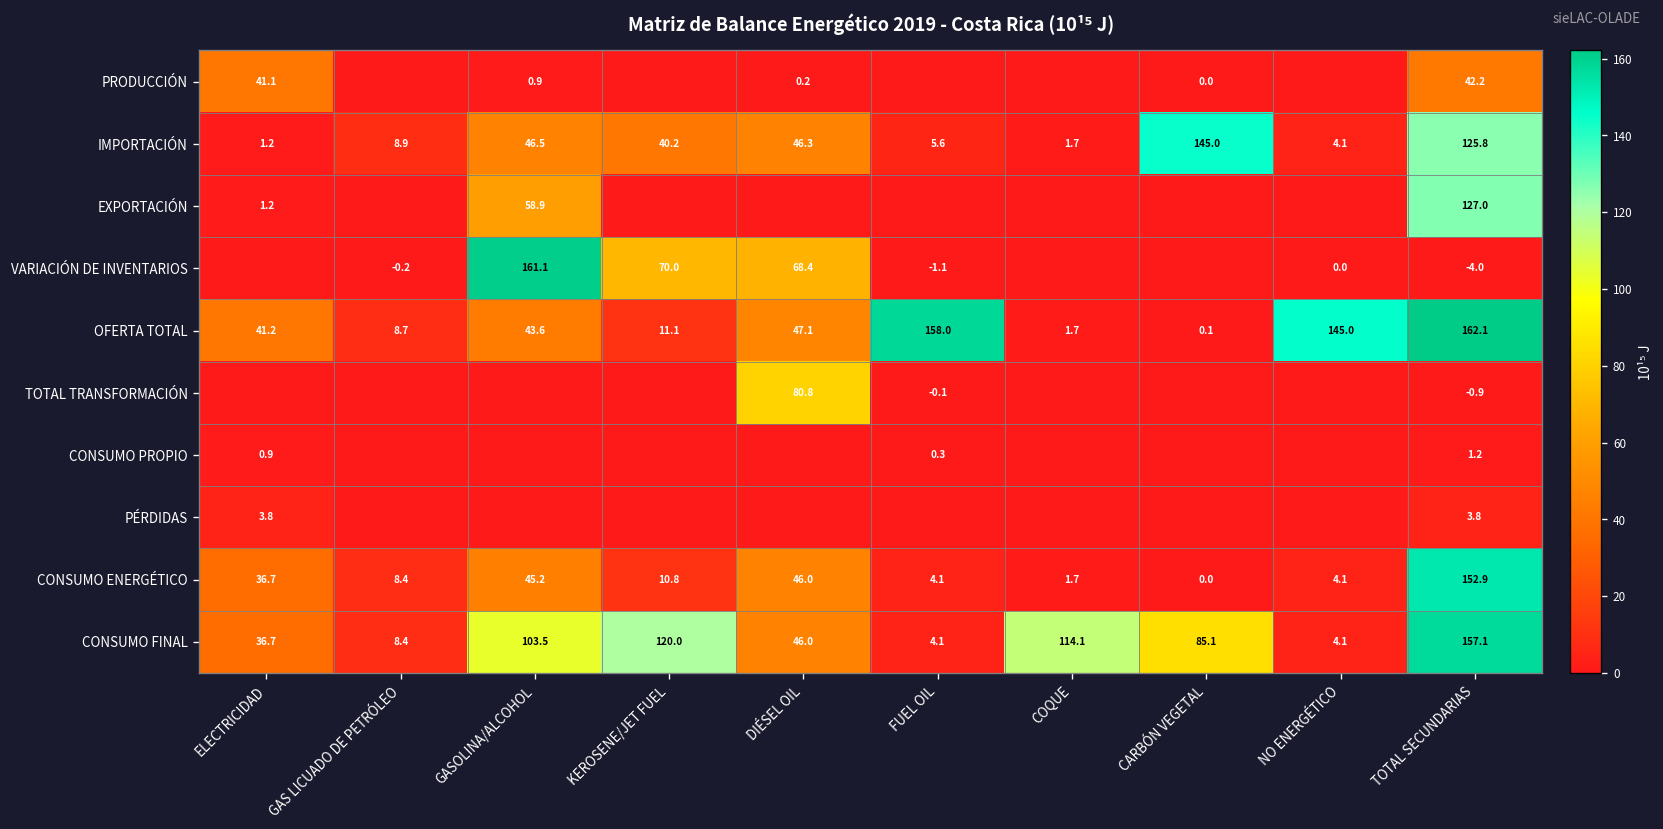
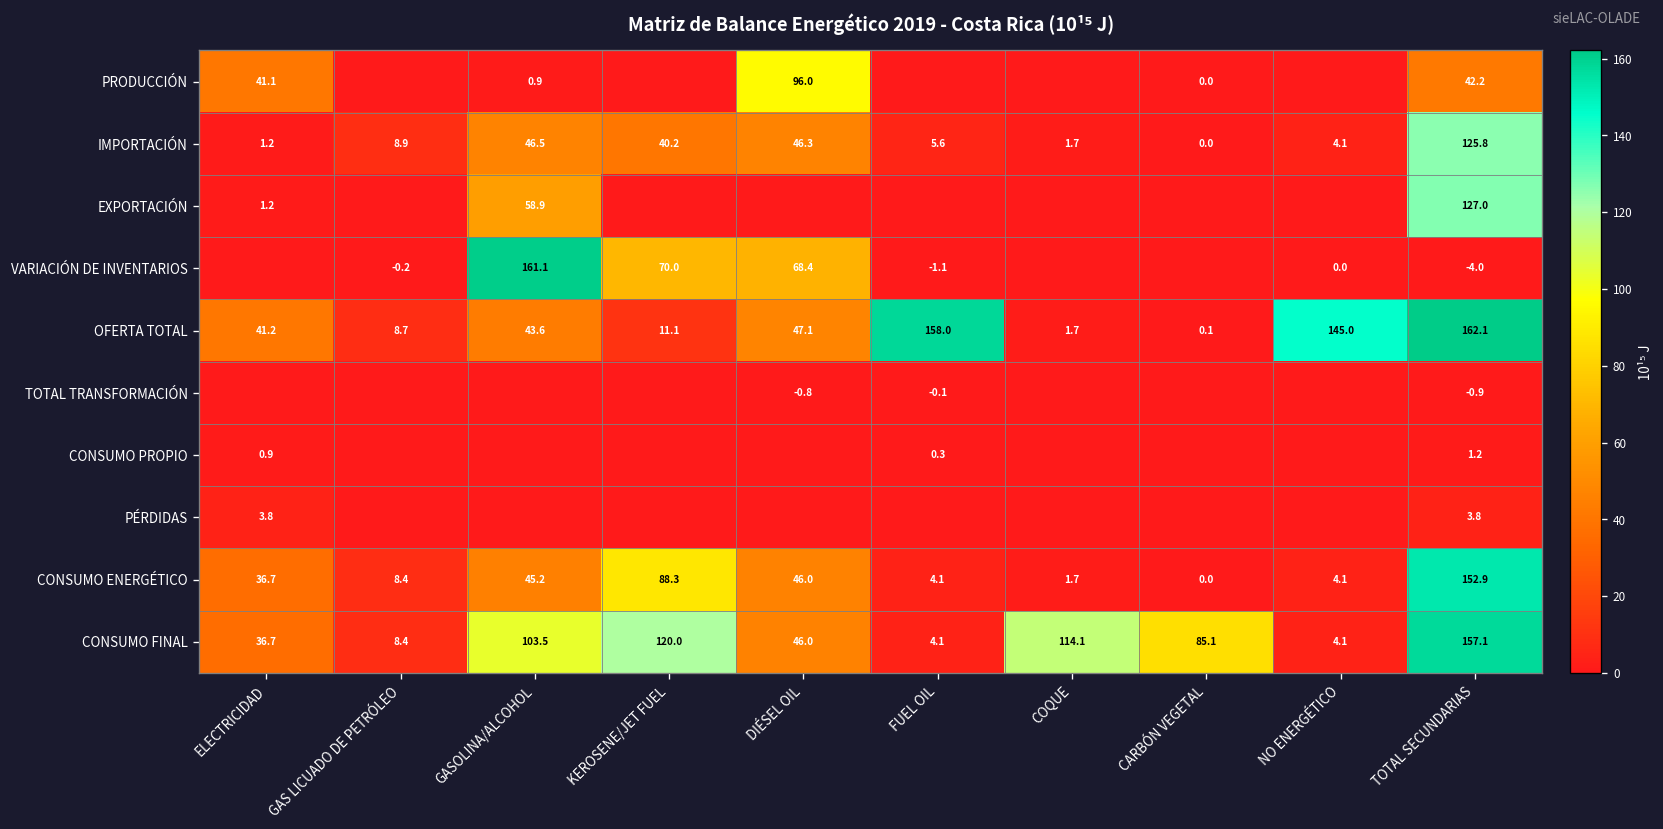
  {
    "PRODUCCIÓN": {
      "ELECTRICIDAD": 41.1,
      "GASOLINA/ALCOHOL": 0.9,
-     "DIÉSEL OIL": 0.2,
+     "DIÉSEL OIL": 96.0,
      "CARBÓN VEGETAL": 0.0,
      "TOTAL SECUNDARIAS": 42.2
    },
    "IMPORTACIÓN": {
      "ELECTRICIDAD": 1.2,
      "GAS LICUADO DE PETRÓLEO": 8.9,
      "GASOLINA/ALCOHOL": 46.5,
      "KEROSENE/JET FUEL": 40.2,
      "DIÉSEL OIL": 46.3,
      "FUEL OIL": 5.6,
      "COQUE": 1.7,
-     "CARBÓN VEGETAL": 145.0,
+     "CARBÓN VEGETAL": 0.0,
      "NO ENERGÉTICO": 4.1,
      "TOTAL SECUNDARIAS": 125.8
    },
    "EXPORTACIÓN": {
      "ELECTRICIDAD": 1.2,
      "GASOLINA/ALCOHOL": 58.9,
      "TOTAL SECUNDARIAS": 127.0
    },
    "VARIACIÓN DE INVENTARIOS": {
      "GAS LICUADO DE PETRÓLEO": -0.2,
      "GASOLINA/ALCOHOL": 161.1,
      "KEROSENE/JET FUEL": 70.0,
      "DIÉSEL OIL": 68.4,
      "FUEL OIL": -1.1,
      "NO ENERGÉTICO": 0.0,
      "TOTAL SECUNDARIAS": -4.0
    },
    "OFERTA TOTAL": {
      "ELECTRICIDAD": 41.2,
      "GAS LICUADO DE PETRÓLEO": 8.7,
      "GASOLINA/ALCOHOL": 43.6,
      "KEROSENE/JET FUEL": 11.1,
      "DIÉSEL OIL": 47.1,
      "FUEL OIL": 158.0,
      "COQUE": 1.7,
      "CARBÓN VEGETAL": 0.1,
      "NO ENERGÉTICO": 145.0,
      "TOTAL SECUNDARIAS": 162.1
    },
    "TOTAL TRANSFORMACIÓN": {
-     "DIÉSEL OIL": 80.8,
+     "DIÉSEL OIL": -0.8,
      "FUEL OIL": -0.1,
      "TOTAL SECUNDARIAS": -0.9
    },
    "CONSUMO PROPIO": {
      "ELECTRICIDAD": 0.9,
      "FUEL OIL": 0.3,
      "TOTAL SECUNDARIAS": 1.2
    },
    "PÉRDIDAS": {
      "ELECTRICIDAD": 3.8,
      "TOTAL SECUNDARIAS": 3.8
    },
    "CONSUMO ENERGÉTICO": {
      "ELECTRICIDAD": 36.7,
      "GAS LICUADO DE PETRÓLEO": 8.4,
      "GASOLINA/ALCOHOL": 45.2,
-     "KEROSENE/JET FUEL": 10.8,
+     "KEROSENE/JET FUEL": 88.3,
      "DIÉSEL OIL": 46.0,
      "FUEL OIL": 4.1,
      "COQUE": 1.7,
      "CARBÓN VEGETAL": 0.0,
      "NO ENERGÉTICO": 4.1,
      "TOTAL SECUNDARIAS": 152.9
    },
    "CONSUMO FINAL": {
      "ELECTRICIDAD": 36.7,
      "GAS LICUADO DE PETRÓLEO": 8.4,
      "GASOLINA/ALCOHOL": 103.5,
      "KEROSENE/JET FUEL": 120.0,
      "DIÉSEL OIL": 46.0,
      "FUEL OIL": 4.1,
      "COQUE": 114.1,
      "CARBÓN VEGETAL": 85.1,
      "NO ENERGÉTICO": 4.1,
      "TOTAL SECUNDARIAS": 157.1
    }
  }
